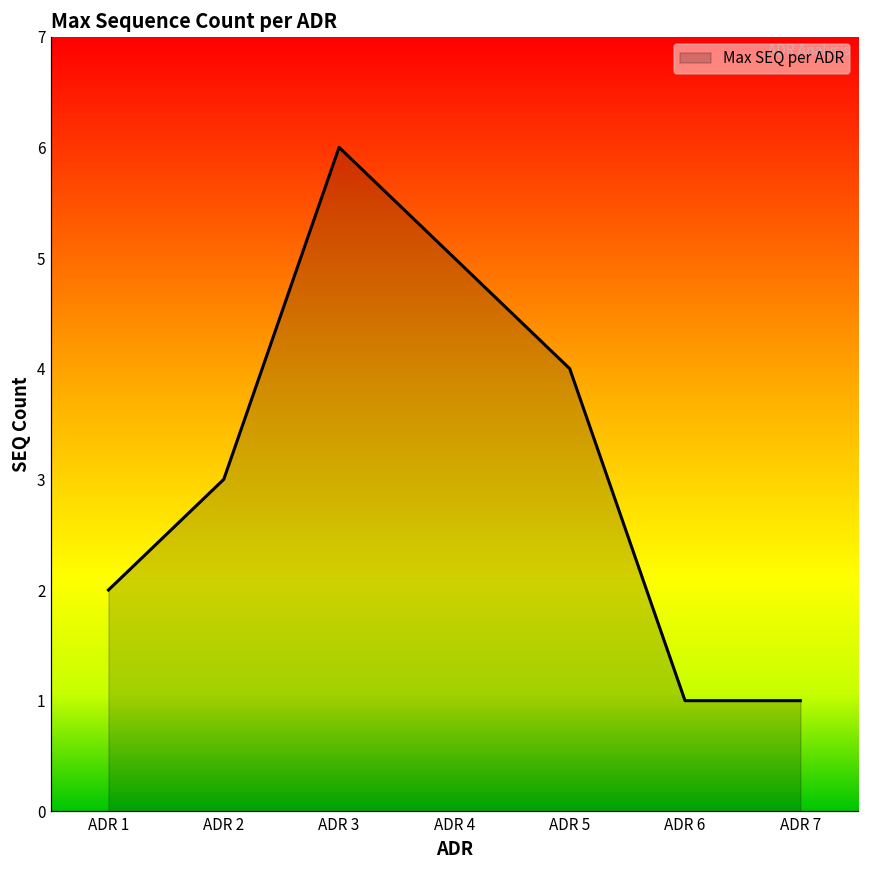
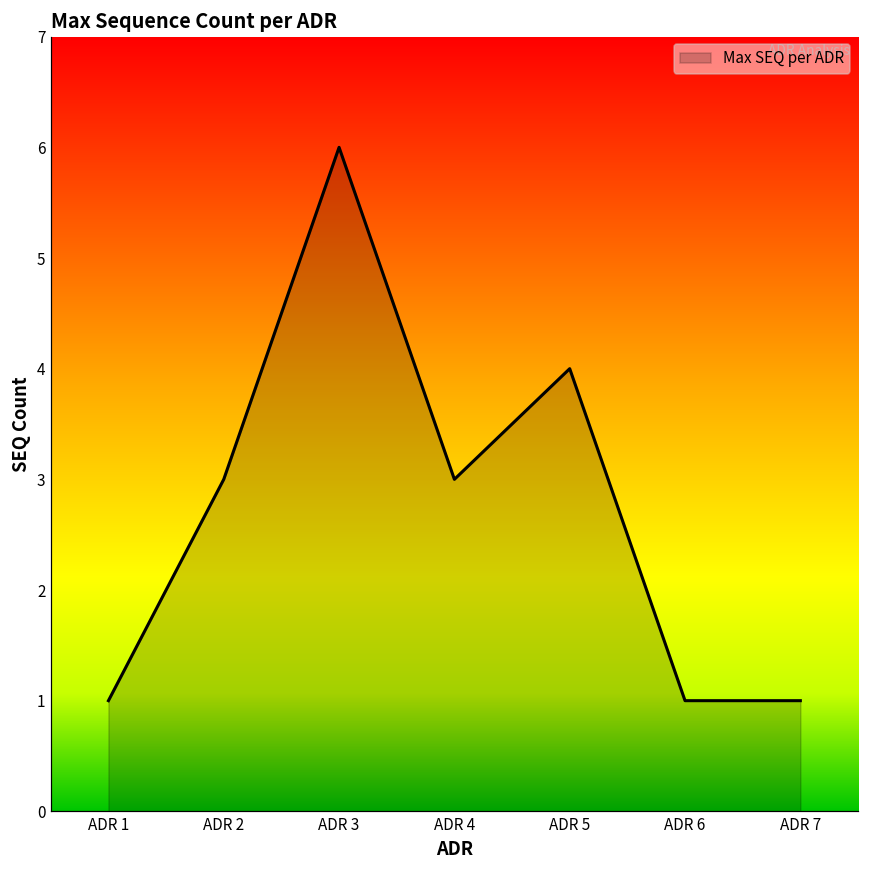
  {
-   "ADR 1": 2,
+   "ADR 1": 1,
    "ADR 2": 3,
    "ADR 3": 6,
-   "ADR 4": 5,
+   "ADR 4": 3,
    "ADR 5": 4,
    "ADR 6": 1,
    "ADR 7": 1
  }
